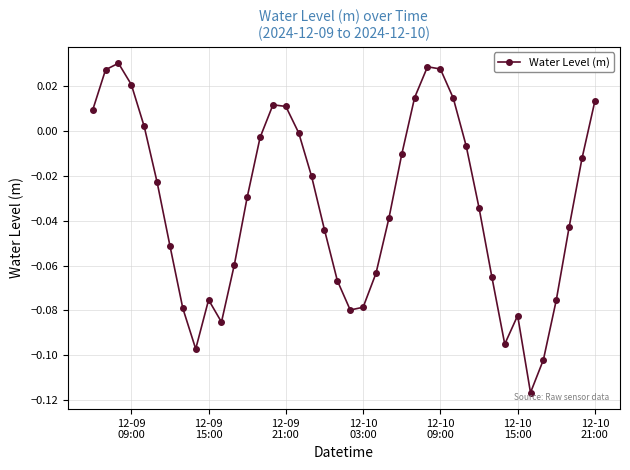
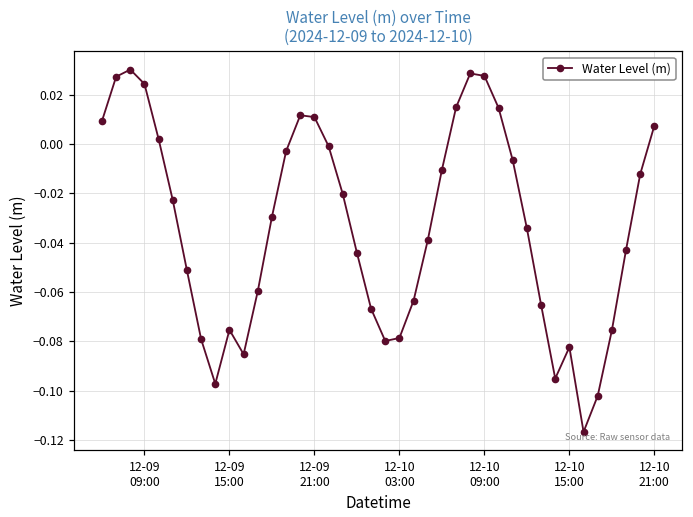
  {
-   "12-09 09:00": 0.021,
+   "12-09 09:00": 0.024,
    "12-09 15:00": -0.075,
    "12-09 21:00": 0.011,
    "12-10 03:00": -0.079,
    "12-10 09:00": 0.028,
    "12-10 15:00": -0.082,
-   "12-10 21:00": 0.013
+   "12-10 21:00": 0.008
  }
